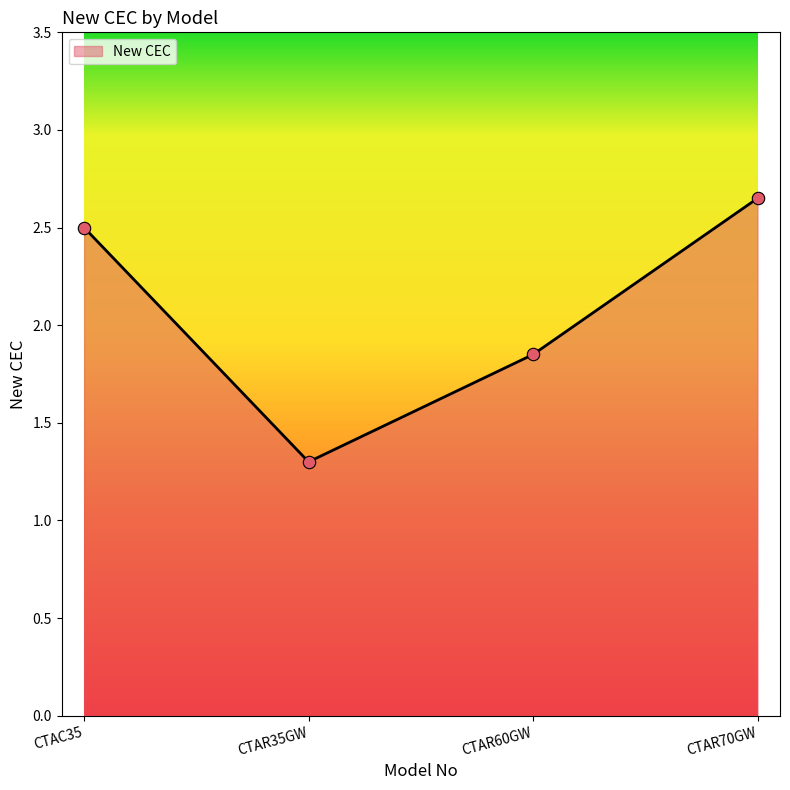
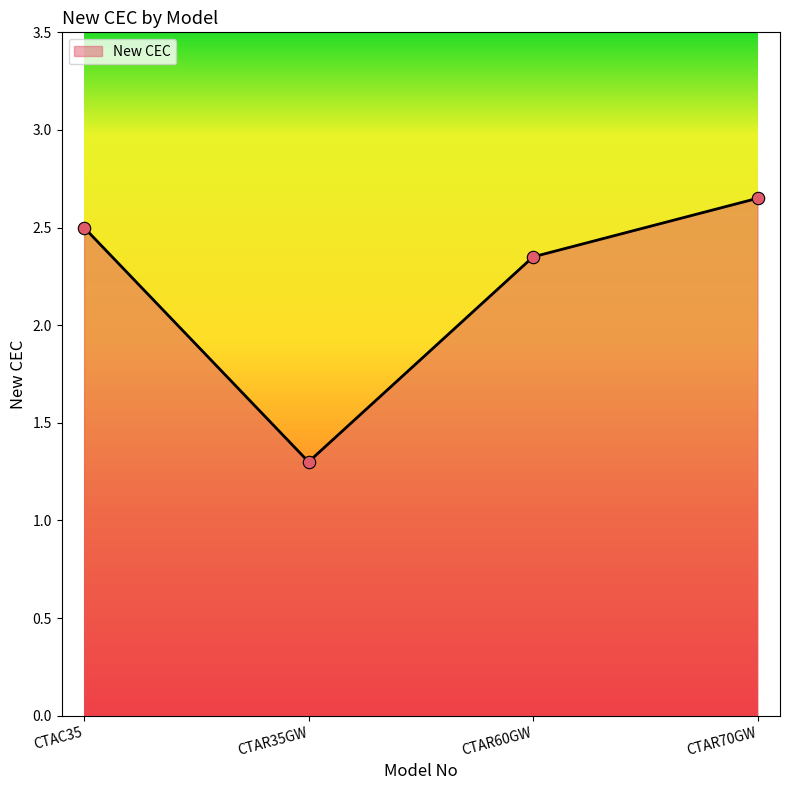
  {
    "CTAC35": 2.50,
    "CTAR35GW": 1.30,
-   "CTAR60GW": 1.85,
+   "CTAR60GW": 2.35,
    "CTAR70GW": 2.65
  }
